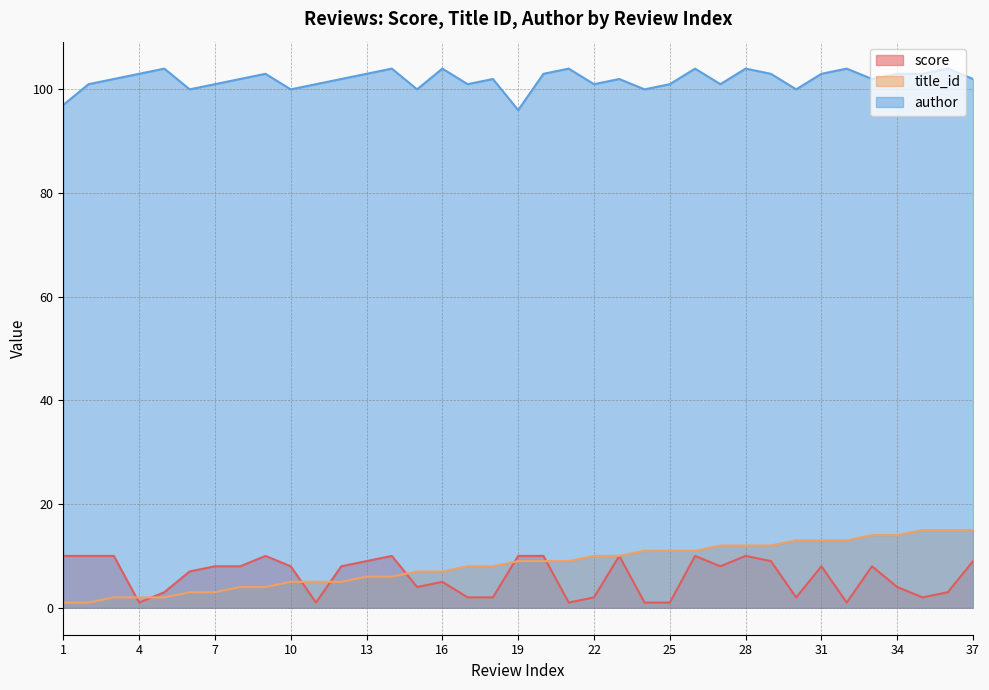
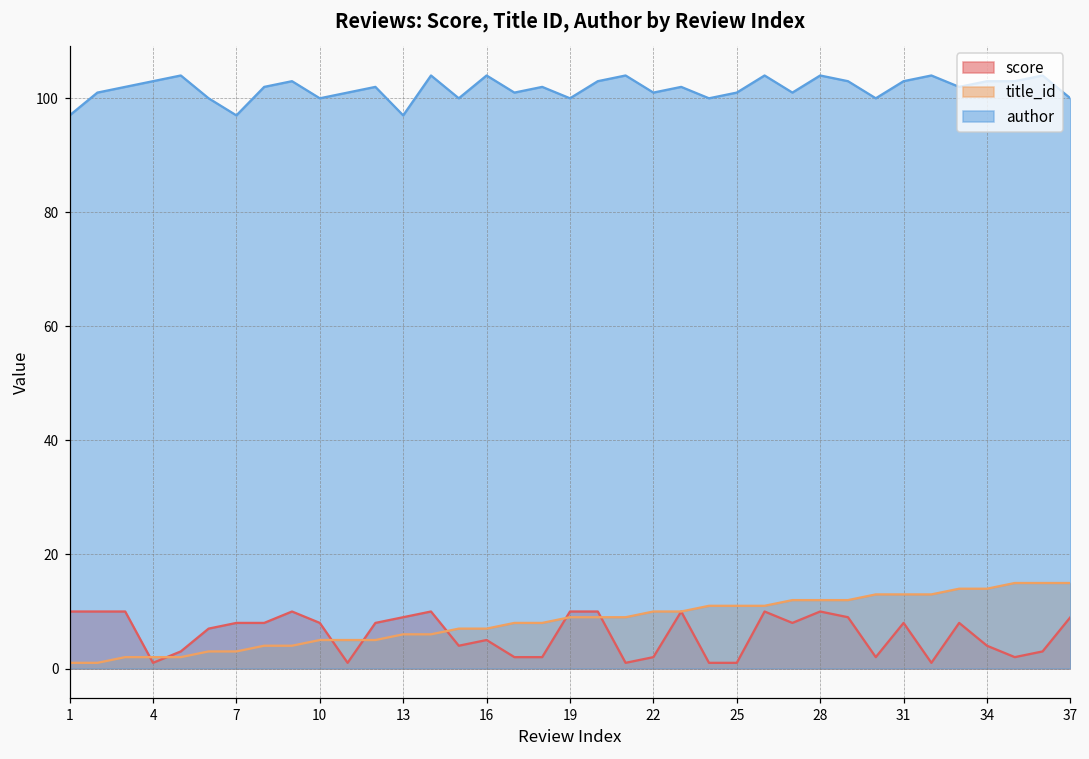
  {
    "author": {
      "1": 97,
      "4": 103,
-     "7": 101,
+     "7": 97,
      "10": 100,
-     "13": 103,
+     "13": 97,
      "16": 104,
-     "19": 96,
+     "19": 100,
      "22": 101,
      "25": 101,
      "28": 104,
      "31": 103,
-     "37": 102
+     "37": 100
    }
  }
